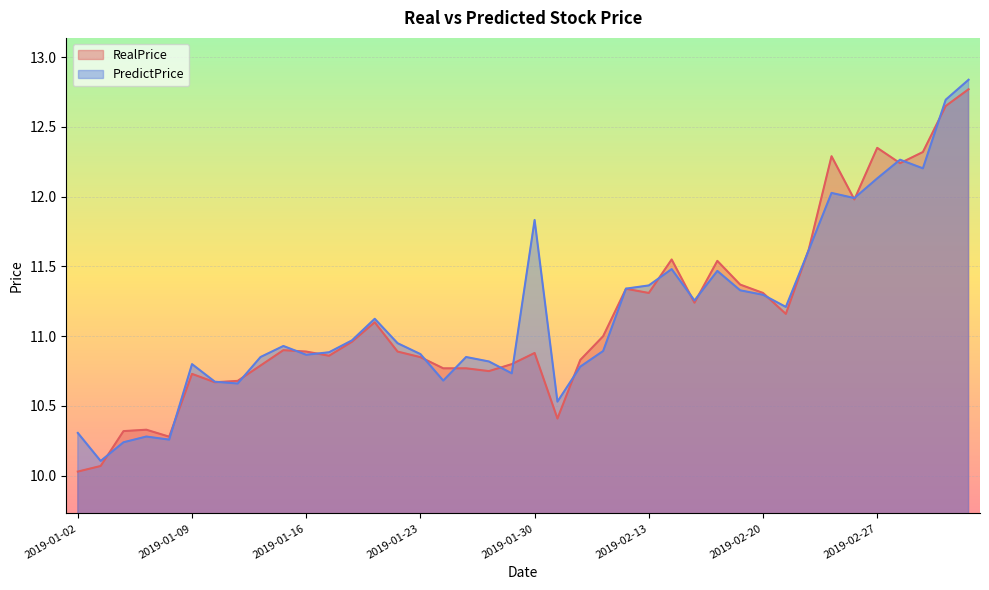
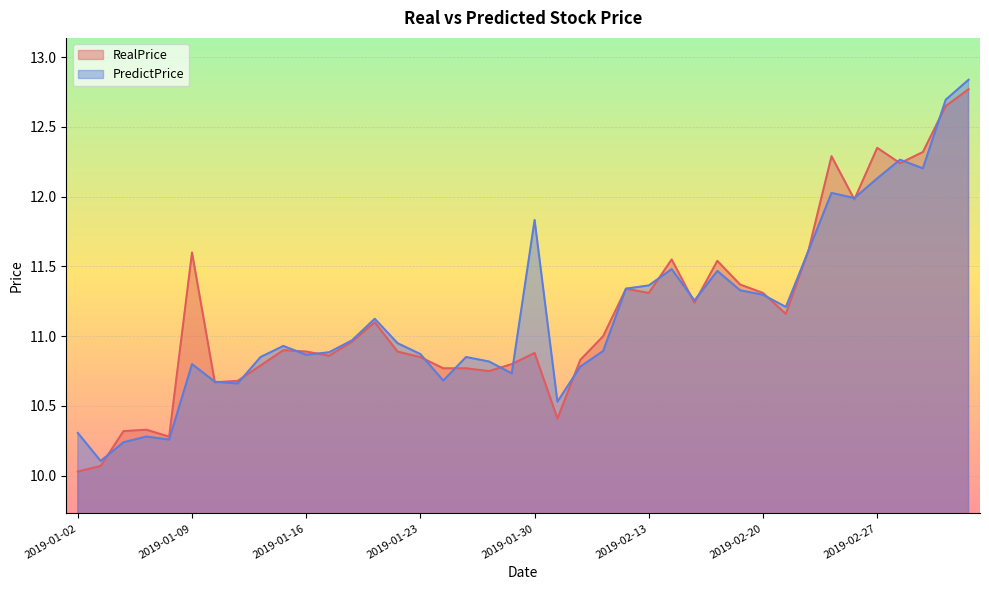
  {
    "RealPrice": {
      "2019-01-02": 10.03,
-     "2019-01-09": 10.73,
+     "2019-01-09": 11.60,
      "2019-01-16": 10.89,
      "2019-01-23": 10.85,
      "2019-01-30": 10.88,
      "2019-02-13": 11.31,
      "2019-02-27": 12.35
    },
    "PredictPrice": {
      "2019-01-02": 10.31,
      "2019-01-09": 10.80,
      "2019-01-16": 10.87,
      "2019-01-23": 10.87,
      "2019-01-30": 11.83,
      "2019-02-13": 11.36,
      "2019-02-27": 12.13
    }
  }
